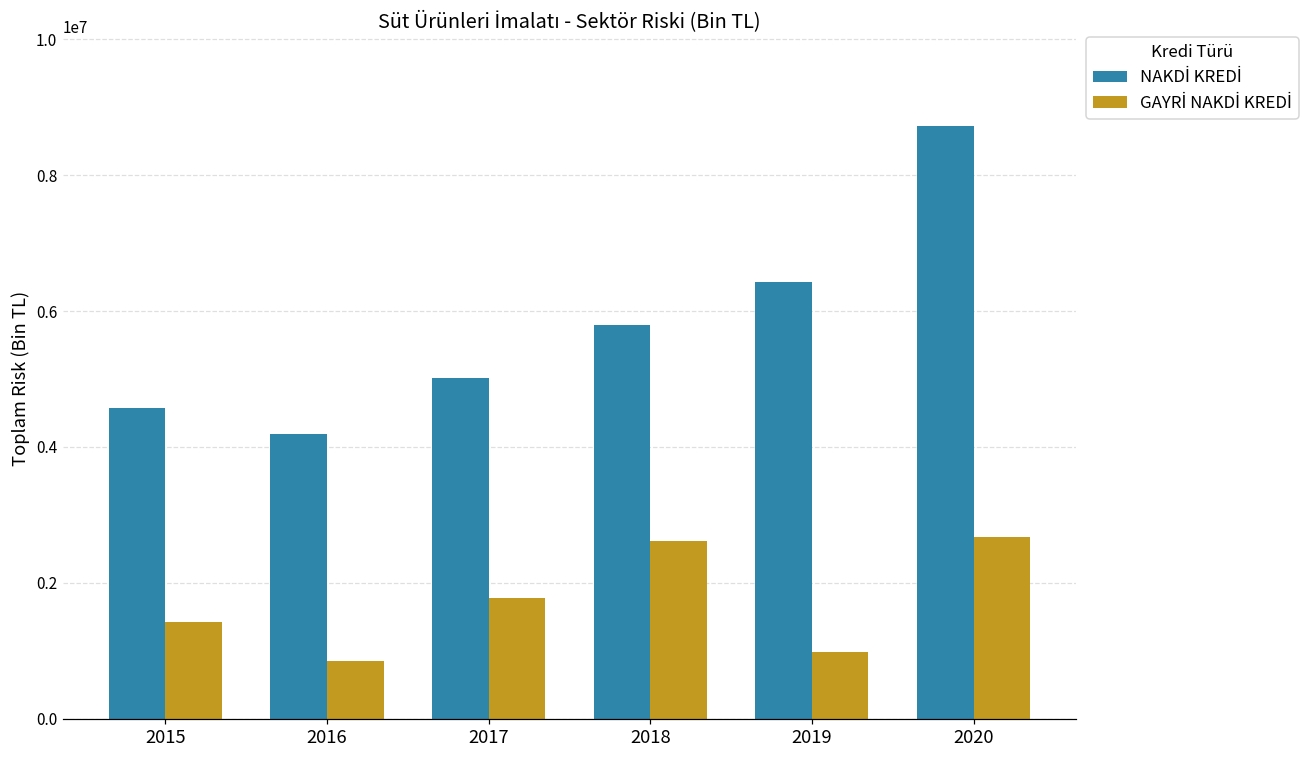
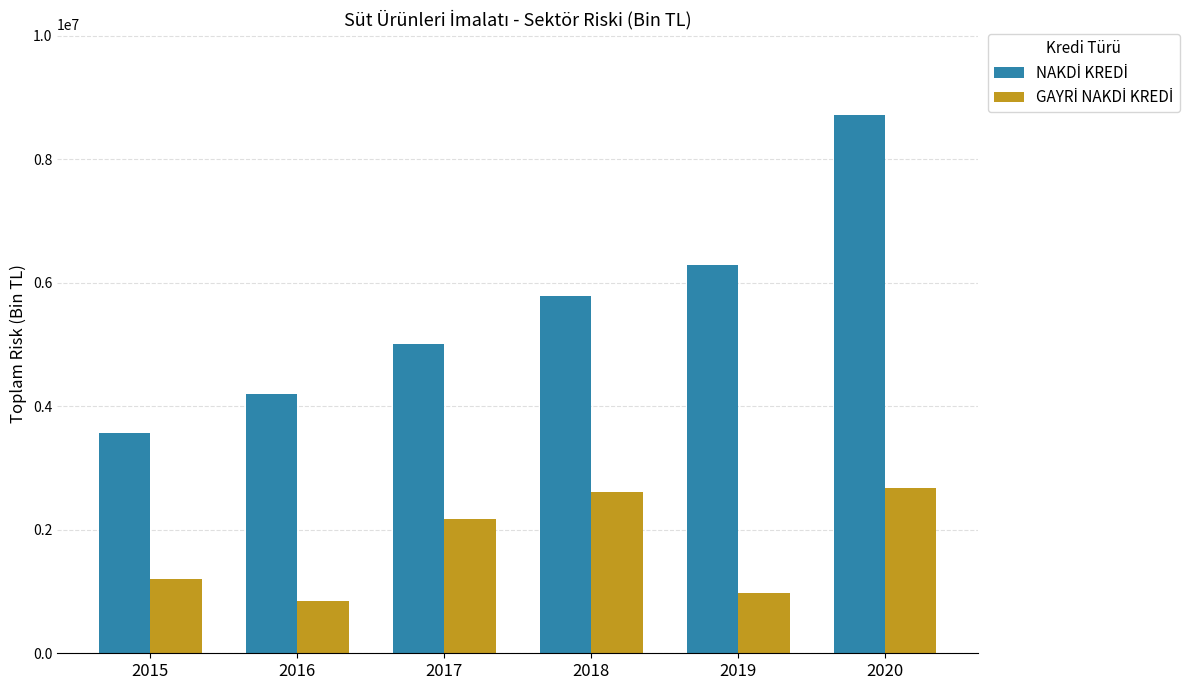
  {
    "NAKDİ KREDİ": {
-     "2015": 4600000,
+     "2015": 3600000,
      "2016": 4200000,
      "2017": 5000000,
      "2018": 5800000,
-     "2019": 6400000,
+     "2019": 6300000,
      "2020": 8700000
    },
    "GAYRİ NAKDİ KREDİ": {
-     "2015": 1400000,
+     "2015": 1200000,
      "2016": 800000,
-     "2017": 1800000,
+     "2017": 2200000,
      "2018": 2600000,
      "2019": 1000000,
      "2020": 2700000
    }
  }
